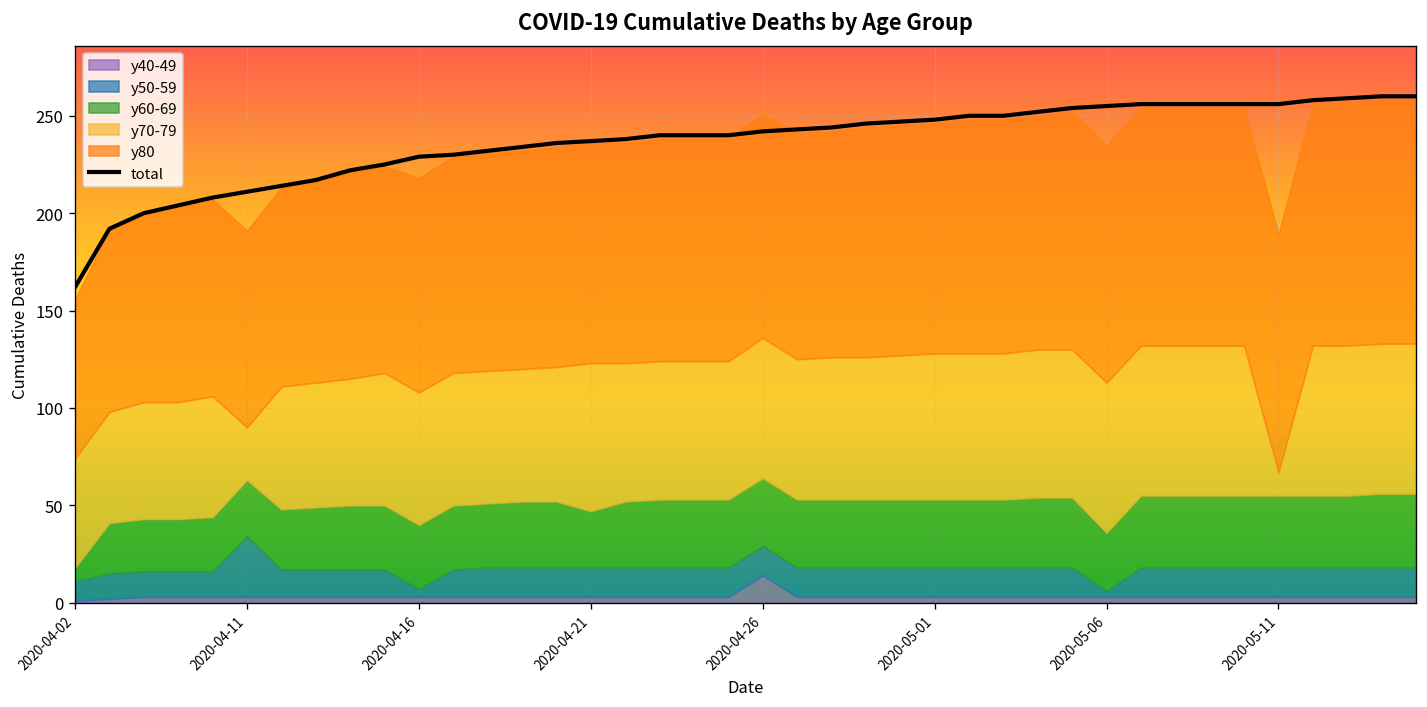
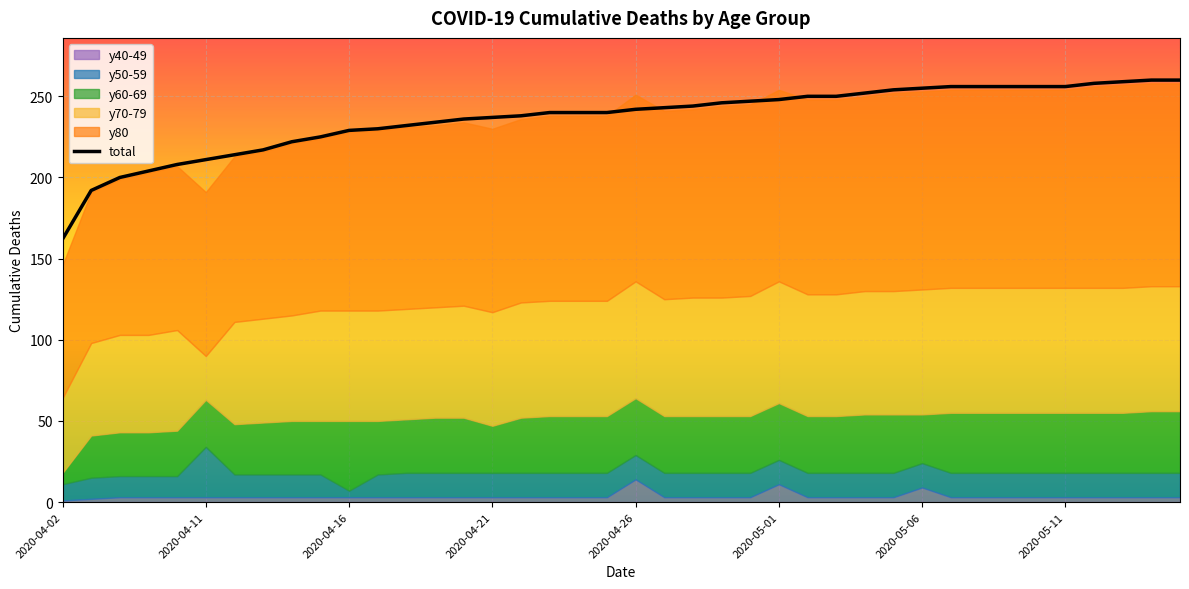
  {
    "total": {
      "2020-04-02": 162,
      "2020-04-11": 211,
      "2020-04-26": 242,
      "2020-05-01": 248,
      "2020-05-06": 255,
      "2020-05-11": 256
    },
    "y40-49": {
      "2020-04-11": 3,
      "2020-04-16": 3,
      "2020-04-21": 3,
      "2020-04-26": 14,
-     "2020-05-01": 3,
-     "2020-05-06": 3,
+     "2020-05-01": 11,
+     "2020-05-06": 9,
      "2020-05-11": 3
    },
    "y50-59": {
      "2020-04-02": 10,
      "2020-04-11": 31,
      "2020-04-16": 4,
      "2020-04-21": 15,
      "2020-04-26": 15,
      "2020-05-01": 15,
-     "2020-05-06": 3,
+     "2020-05-06": 15,
      "2020-05-11": 15
    },
    "y60-69": {
      "2020-04-02": 7,
      "2020-04-11": 29,
-     "2020-04-16": 33,
+     "2020-04-16": 43,
      "2020-04-21": 29,
      "2020-04-26": 35,
      "2020-05-01": 35,
      "2020-05-06": 30,
      "2020-05-11": 37
    },
    "y70-79": {
-     "2020-04-02": 56,
+     "2020-04-02": 46,
      "2020-04-11": 27,
      "2020-04-16": 68,
-     "2020-04-21": 76,
+     "2020-04-21": 70,
      "2020-04-26": 72,
      "2020-05-01": 75,
      "2020-05-06": 77,
-     "2020-05-11": 12
+     "2020-05-11": 77
    },
    "y80": {
      "2020-04-02": 82,
      "2020-04-11": 101,
      "2020-04-26": 115,
      "2020-05-01": 118,
      "2020-05-06": 122,
      "2020-05-11": 122
    }
  }
